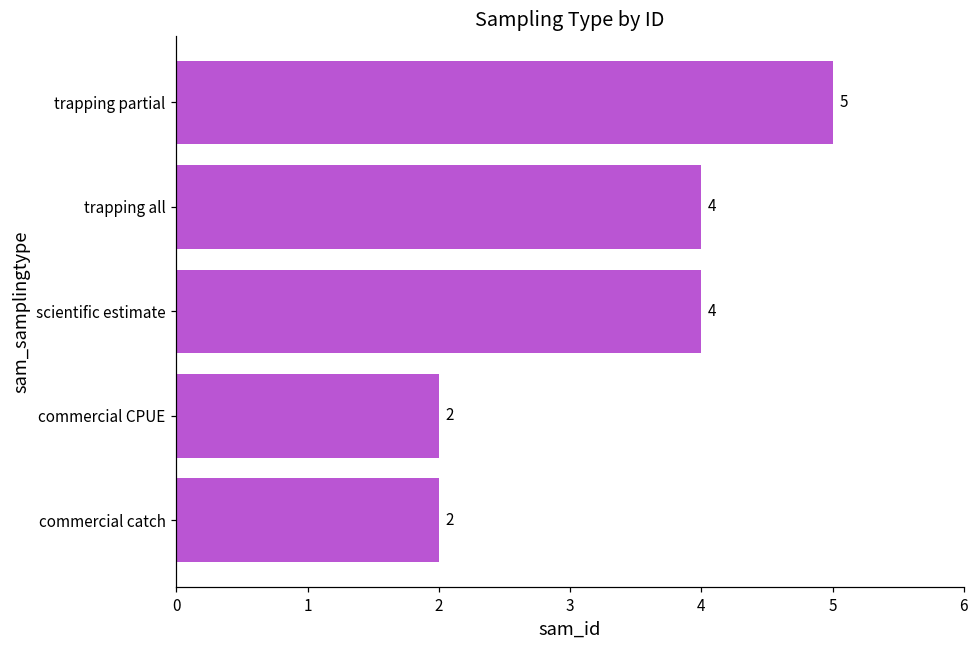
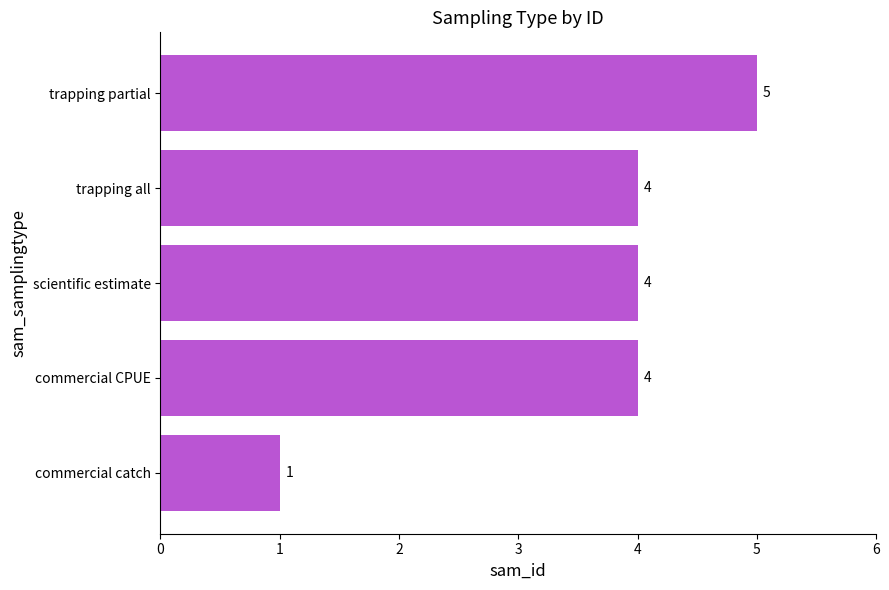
  {
    "trapping partial": 5,
    "trapping all": 4,
    "scientific estimate": 4,
-   "commercial CPUE": 2,
-   "commercial catch": 2
+   "commercial CPUE": 4,
+   "commercial catch": 1
  }
